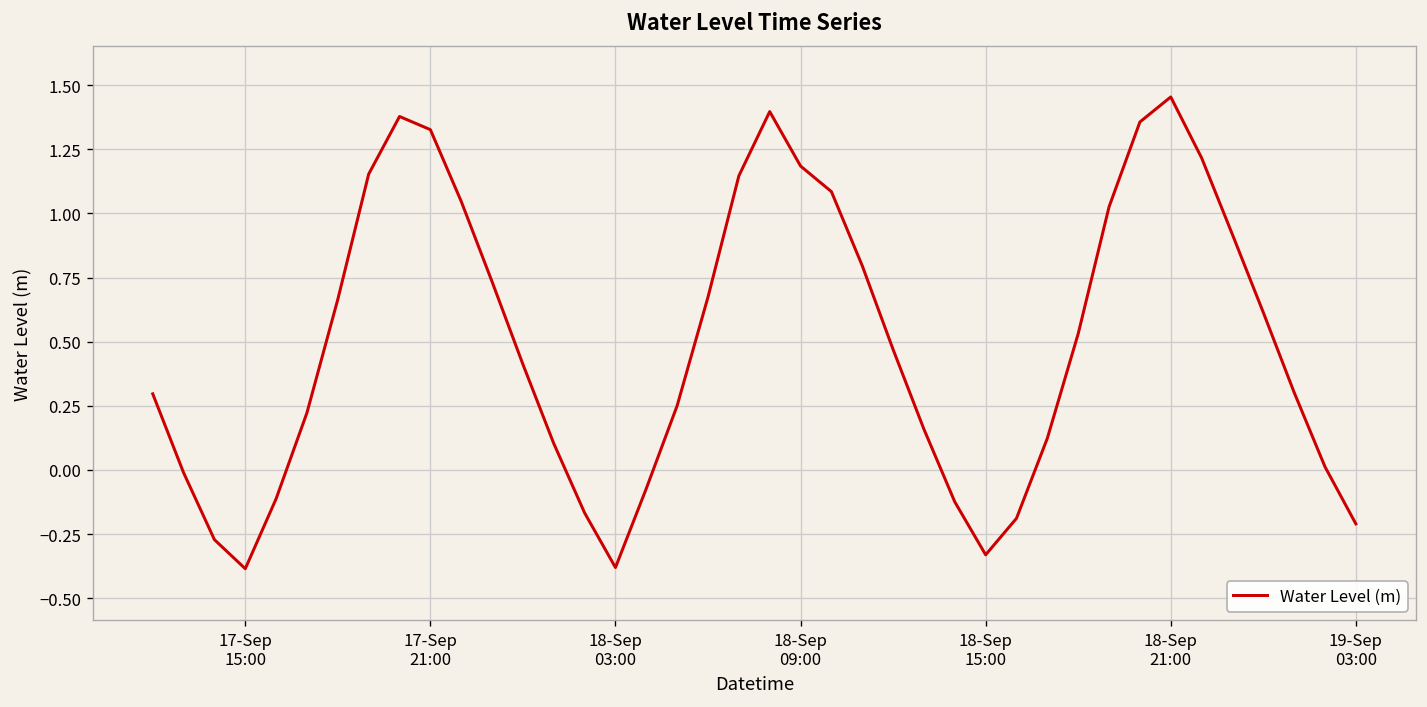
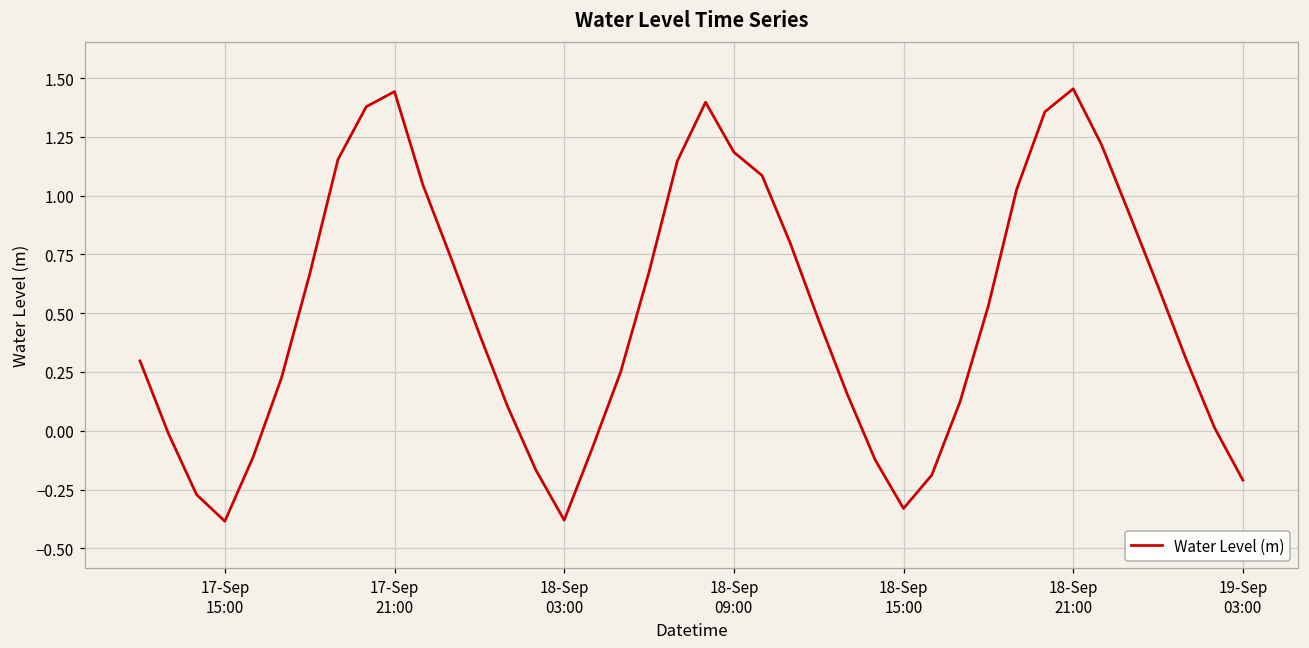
  {
    "17-Sep 15:00": -0.38,
-   "17-Sep 21:00": 1.33,
+   "17-Sep 21:00": 1.44,
    "18-Sep 03:00": -0.38,
    "18-Sep 09:00": 1.18,
    "18-Sep 15:00": -0.33,
    "18-Sep 21:00": 1.45,
    "19-Sep 03:00": -0.21
  }
